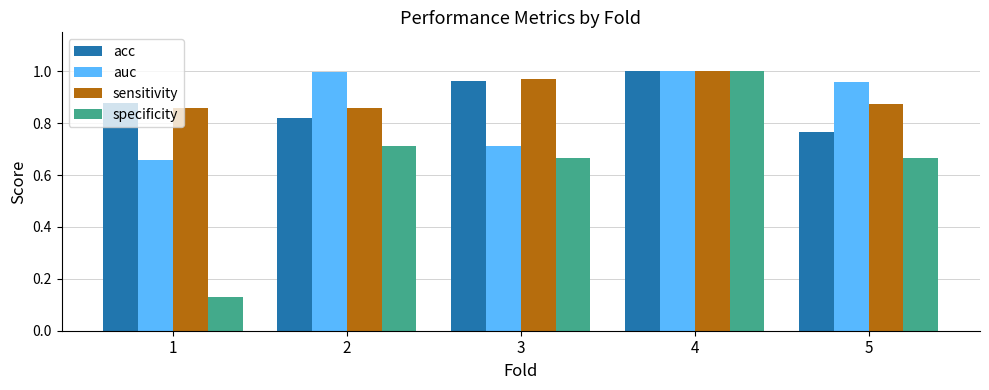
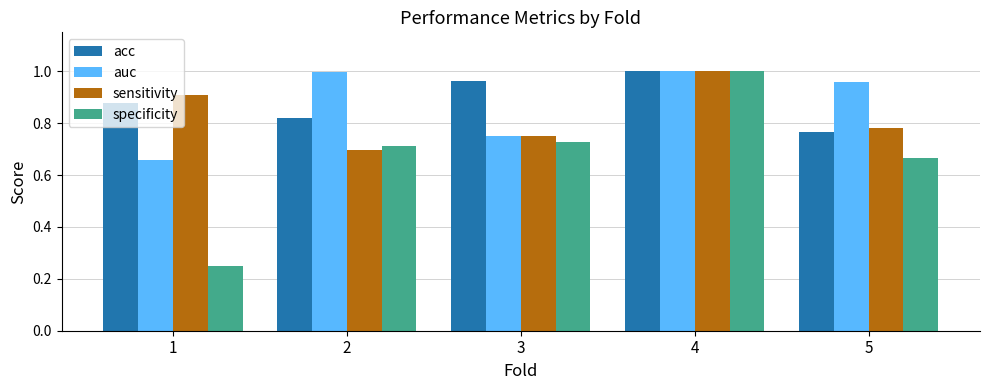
  {
    "acc": {
      "2": 0.82,
      "3": 0.96,
      "4": 1.00,
      "5": 0.76
    },
    "auc": {
      "1": 0.66,
      "2": 1.00,
-     "3": 0.71,
+     "3": 0.75,
      "4": 1.00,
      "5": 0.96
    },
    "sensitivity": {
-     "1": 0.86,
-     "2": 0.86,
-     "3": 0.97,
+     "1": 0.91,
+     "2": 0.70,
+     "3": 0.75,
      "4": 1.00,
-     "5": 0.88
+     "5": 0.78
    },
    "specificity": {
-     "1": 0.13,
+     "1": 0.25,
      "2": 0.71,
-     "3": 0.67,
+     "3": 0.73,
      "4": 1.00,
      "5": 0.67
    }
  }
